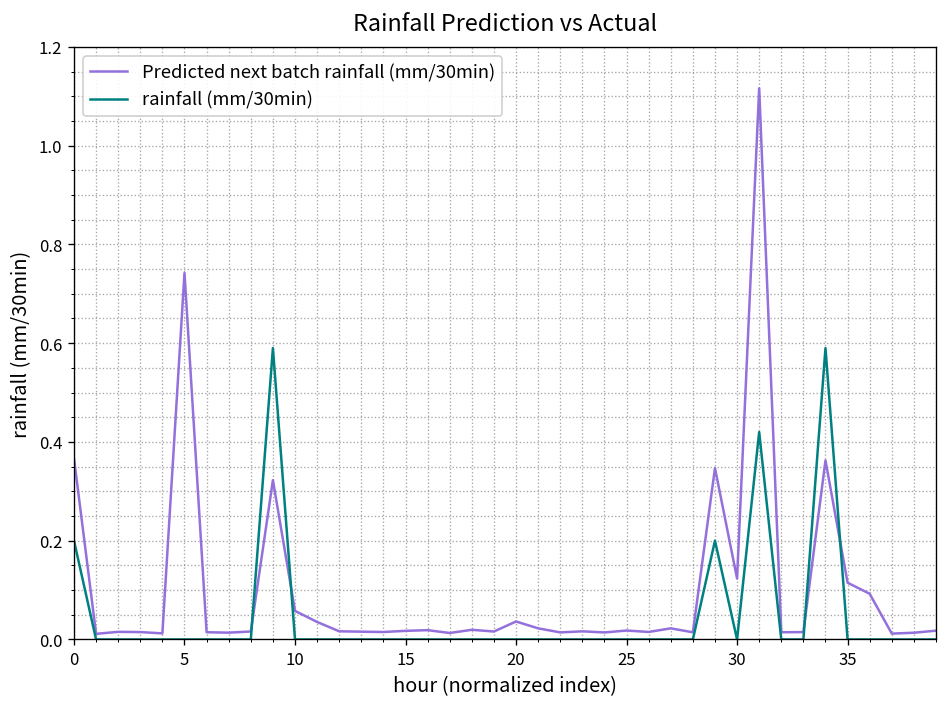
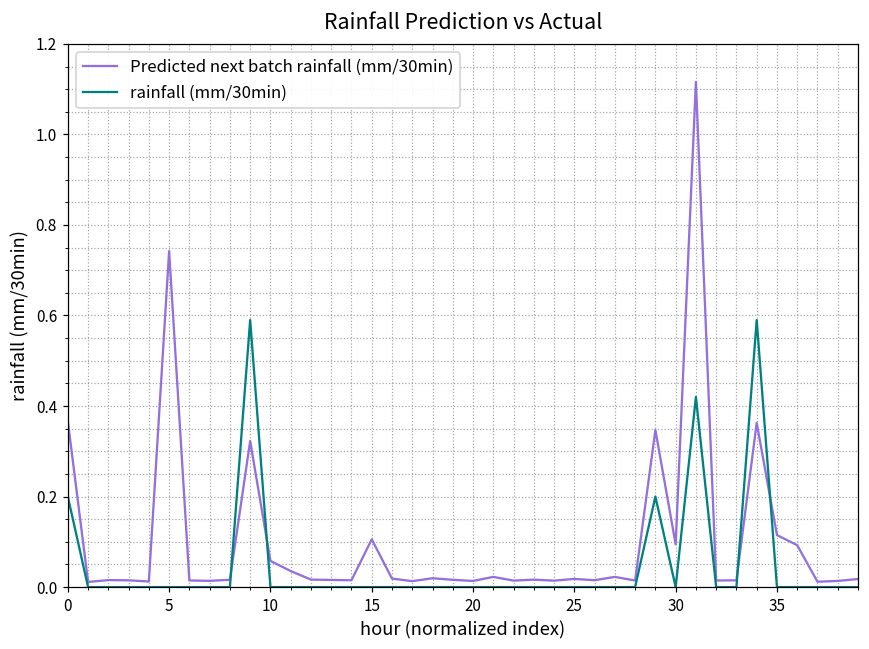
  {
    "Predicted next batch rainfall (mm/30min)": {
      "0": 0.37,
      "5": 0.74,
      "10": 0.06,
-     "15": 0.02,
-     "20": 0.04,
+     "15": 0.11,
+     "20": 0.01,
      "25": 0.02,
-     "30": 0.12,
+     "30": 0.09,
      "35": 0.11
    },
    "rainfall (mm/30min)": {
      "0": 0.20,
      "5": 0.00,
      "10": 0.00,
      "15": 0.00,
      "20": 0.00,
      "25": 0.00,
      "30": 0.00,
      "35": 0.00
    }
  }
